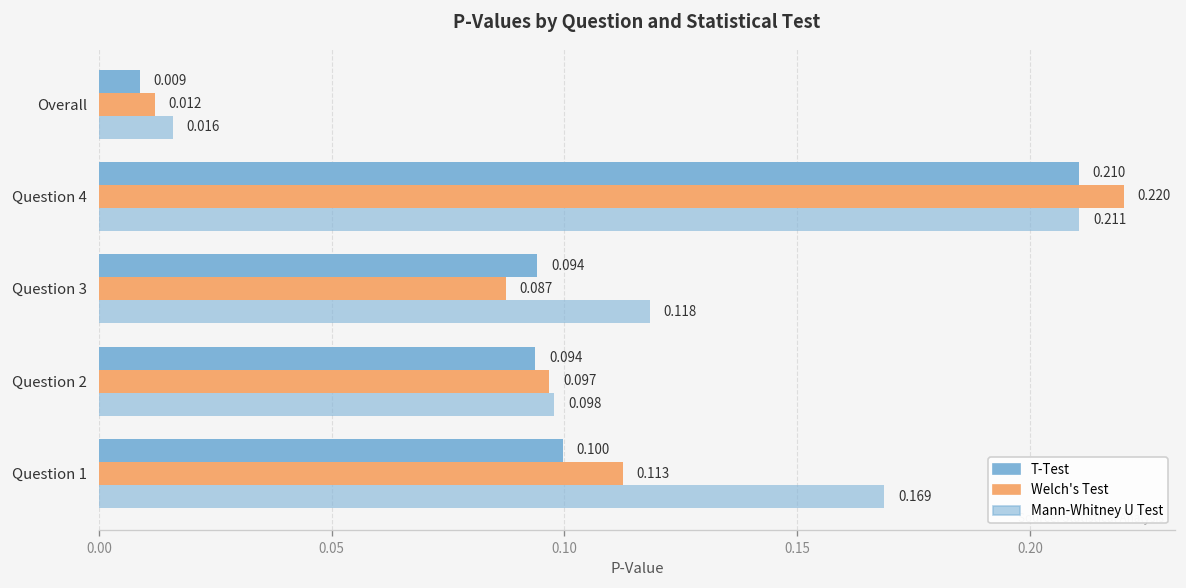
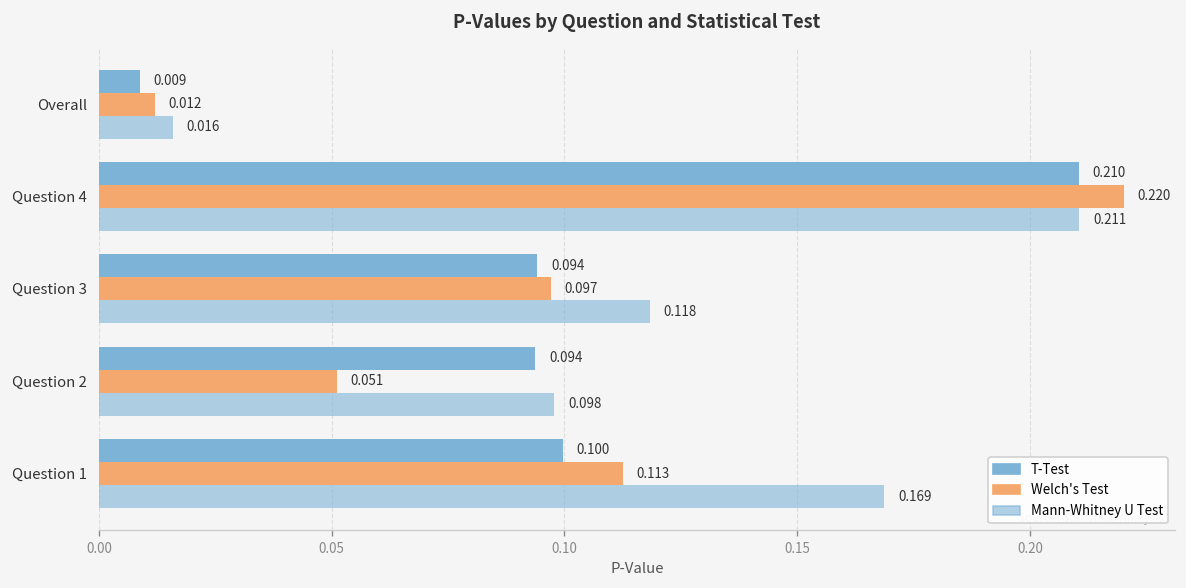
  {
    "Welch's Test": {
      "Overall": 0.012,
      "Question 4": 0.220,
-     "Question 3": 0.087,
-     "Question 2": 0.097,
+     "Question 3": 0.097,
+     "Question 2": 0.051,
      "Question 1": 0.113
    }
  }
